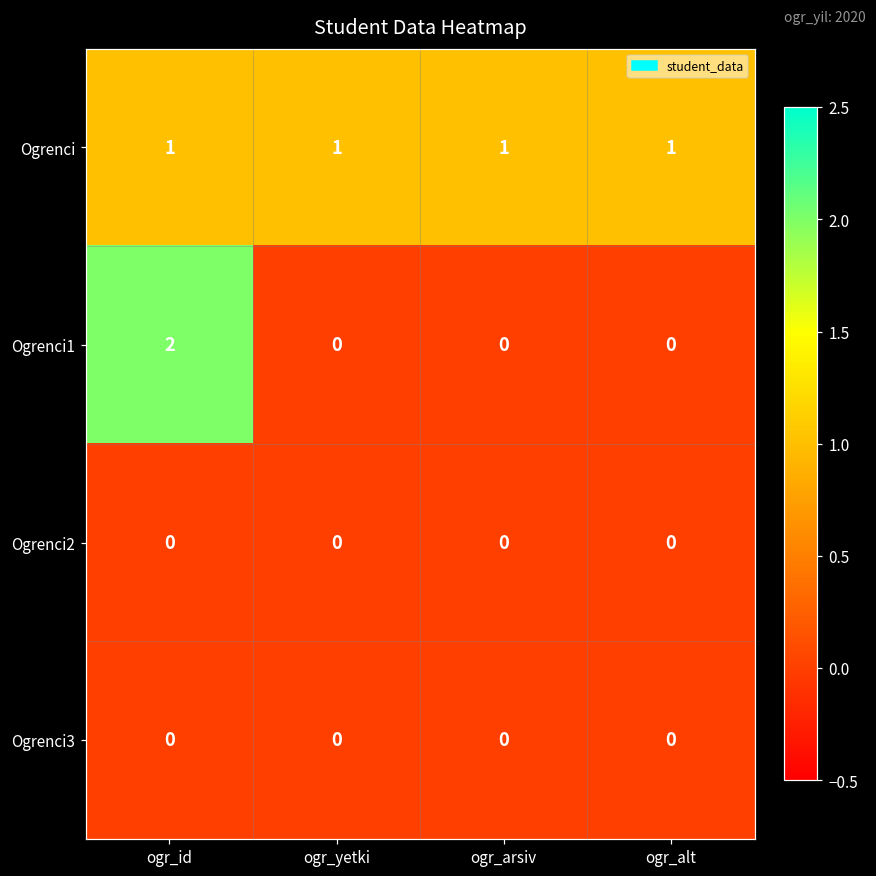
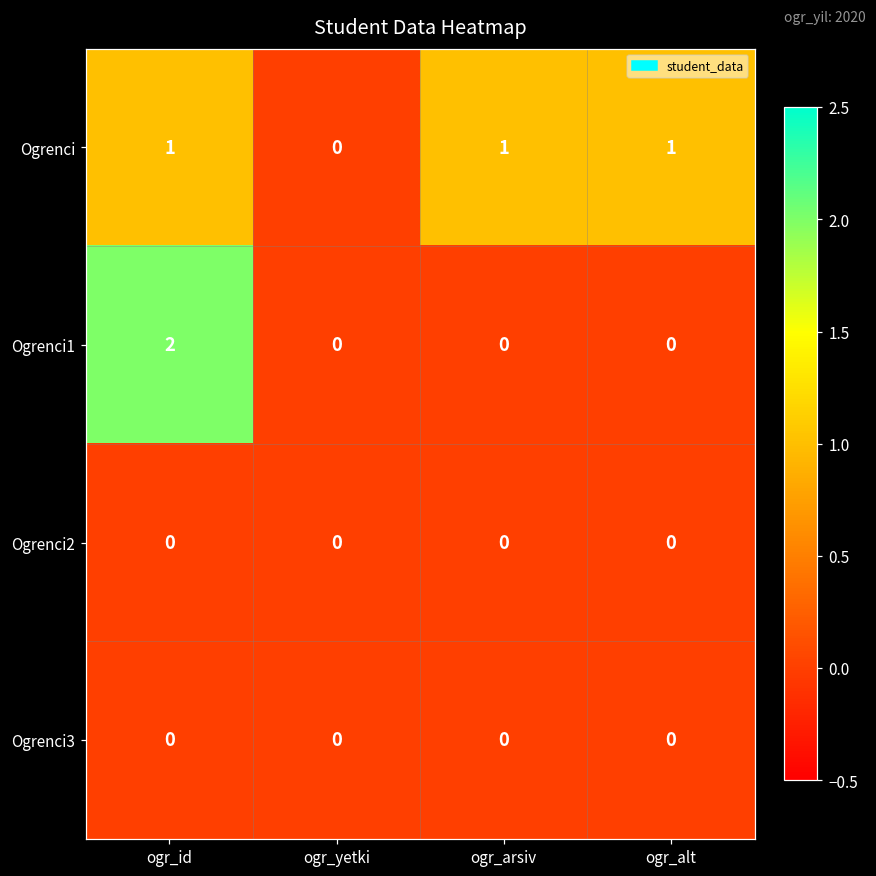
  {
    "Ogrenci": {
      "ogr_id": 1,
-     "ogr_yetki": 1,
+     "ogr_yetki": 0,
      "ogr_arsiv": 1,
      "ogr_alt": 1
    },
    "Ogrenci1": {
      "ogr_id": 2,
      "ogr_yetki": 0,
      "ogr_arsiv": 0,
      "ogr_alt": 0
    },
    "Ogrenci2": {
      "ogr_id": 0,
      "ogr_yetki": 0,
      "ogr_arsiv": 0,
      "ogr_alt": 0
    },
    "Ogrenci3": {
      "ogr_id": 0,
      "ogr_yetki": 0,
      "ogr_arsiv": 0,
      "ogr_alt": 0
    }
  }
